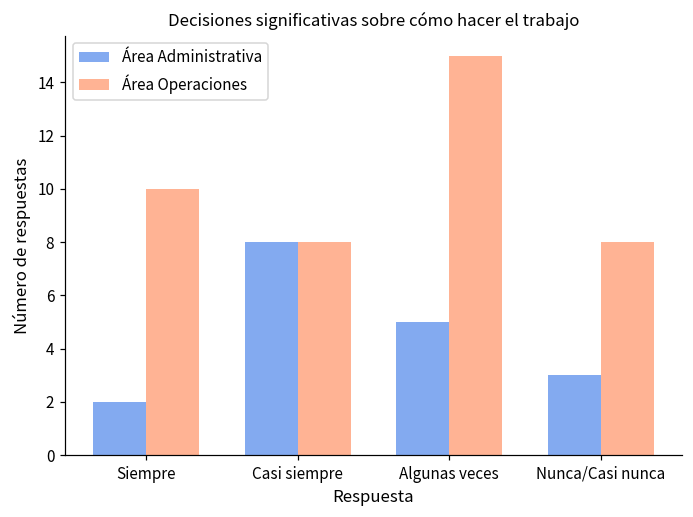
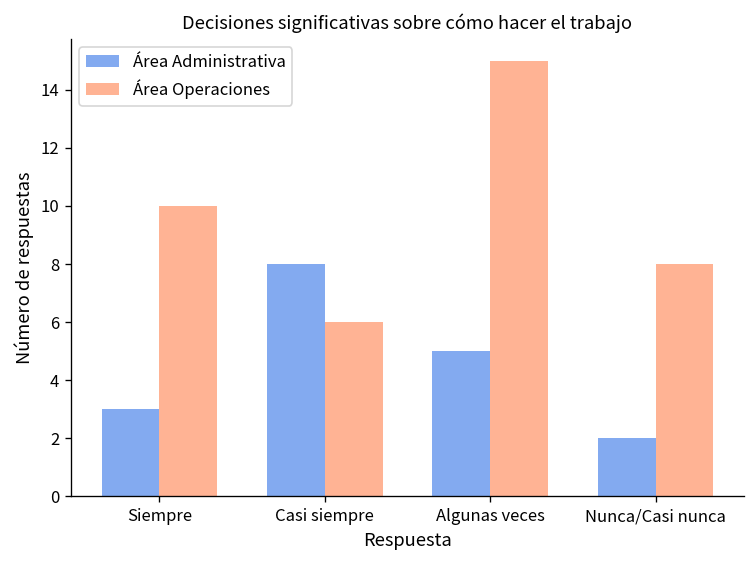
  {
    "Área Administrativa": {
-     "Siempre": 2,
+     "Siempre": 3,
      "Casi siempre": 8,
      "Algunas veces": 5,
-     "Nunca/Casi nunca": 3
+     "Nunca/Casi nunca": 2
    },
    "Área Operaciones": {
      "Siempre": 10,
-     "Casi siempre": 8,
+     "Casi siempre": 6,
      "Algunas veces": 15,
      "Nunca/Casi nunca": 8
    }
  }
